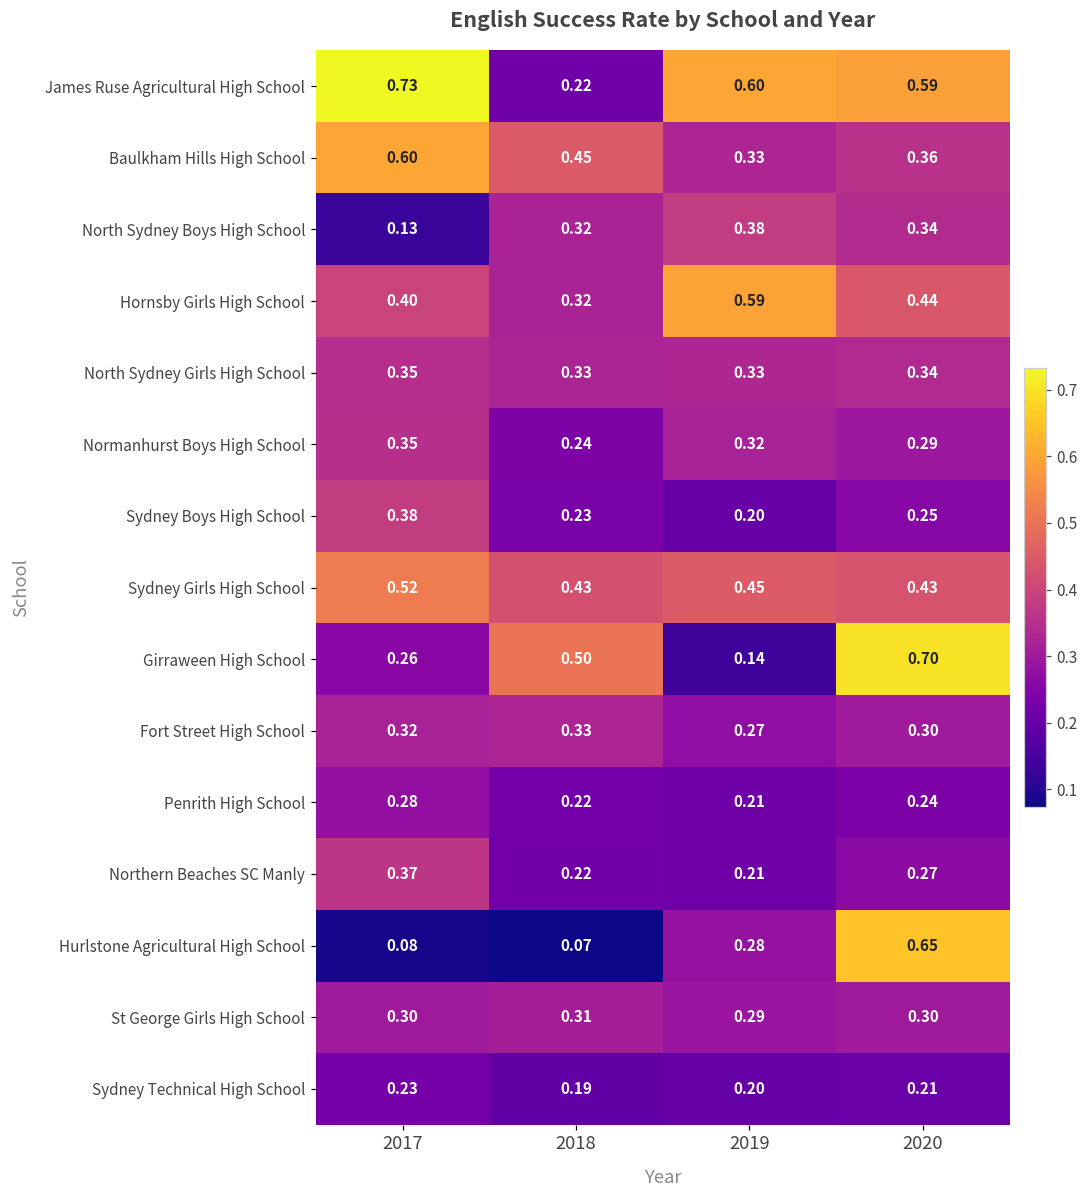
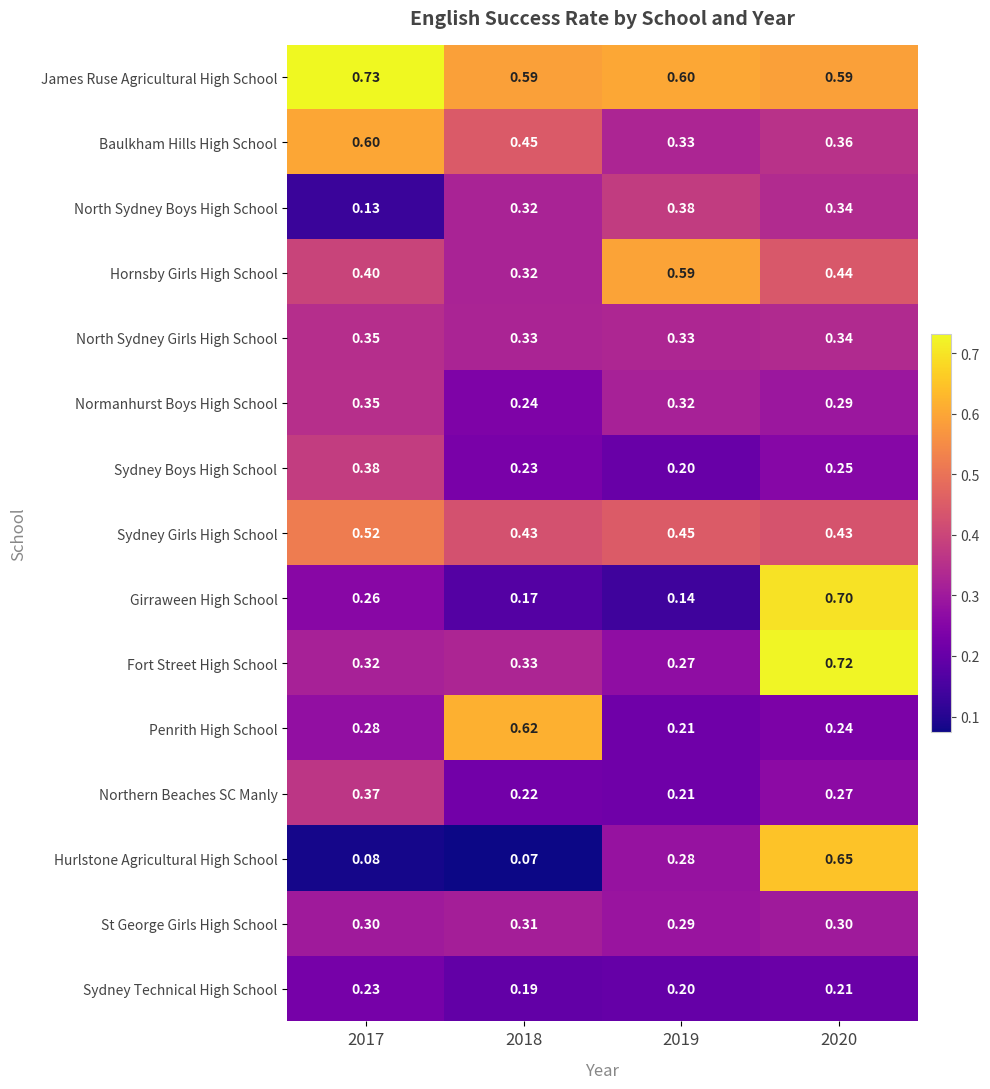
  {
    "James Ruse Agricultural High School": {
      "2017": 0.73,
-     "2018": 0.22,
+     "2018": 0.59,
      "2019": 0.60,
      "2020": 0.59
    },
    "Baulkham Hills High School": {
      "2017": 0.60,
      "2018": 0.45,
      "2019": 0.33,
      "2020": 0.36
    },
    "North Sydney Boys High School": {
      "2017": 0.13,
      "2018": 0.32,
      "2019": 0.38,
      "2020": 0.34
    },
    "Hornsby Girls High School": {
      "2017": 0.40,
      "2018": 0.32,
      "2019": 0.59,
      "2020": 0.44
    },
    "North Sydney Girls High School": {
      "2017": 0.35,
      "2018": 0.33,
      "2019": 0.33,
      "2020": 0.34
    },
    "Normanhurst Boys High School": {
      "2017": 0.35,
      "2018": 0.24,
      "2019": 0.32,
      "2020": 0.29
    },
    "Sydney Boys High School": {
      "2017": 0.38,
      "2018": 0.23,
      "2019": 0.20,
      "2020": 0.25
    },
    "Sydney Girls High School": {
      "2017": 0.52,
      "2018": 0.43,
      "2019": 0.45,
      "2020": 0.43
    },
    "Girraween High School": {
      "2017": 0.26,
-     "2018": 0.50,
+     "2018": 0.17,
      "2019": 0.14,
      "2020": 0.70
    },
    "Fort Street High School": {
      "2017": 0.32,
      "2018": 0.33,
      "2019": 0.27,
-     "2020": 0.30
+     "2020": 0.72
    },
    "Penrith High School": {
      "2017": 0.28,
-     "2018": 0.22,
+     "2018": 0.62,
      "2019": 0.21,
      "2020": 0.24
    },
    "Northern Beaches SC Manly": {
      "2017": 0.37,
      "2018": 0.22,
      "2019": 0.21,
      "2020": 0.27
    },
    "Hurlstone Agricultural High School": {
      "2017": 0.08,
      "2018": 0.07,
      "2019": 0.28,
      "2020": 0.65
    },
    "St George Girls High School": {
      "2017": 0.30,
      "2018": 0.31,
      "2019": 0.29,
      "2020": 0.30
    },
    "Sydney Technical High School": {
      "2017": 0.23,
      "2018": 0.19,
      "2019": 0.20,
      "2020": 0.21
    }
  }
